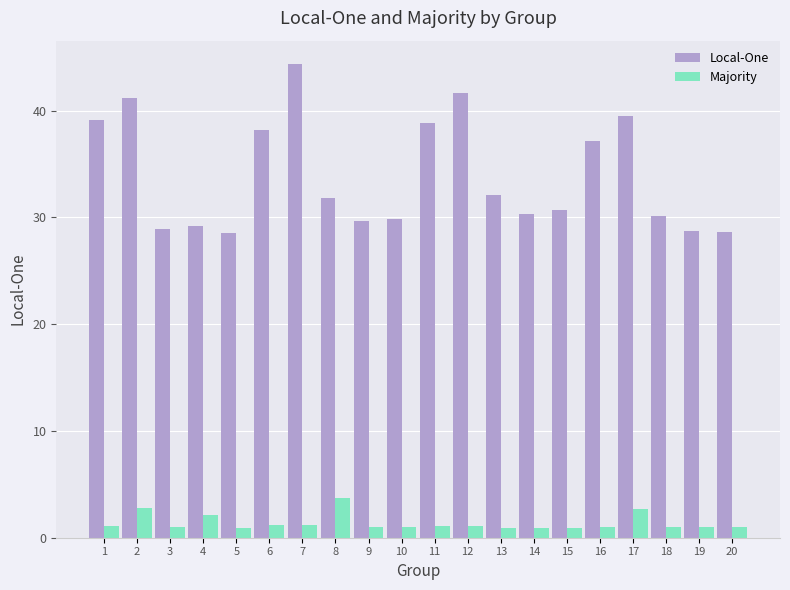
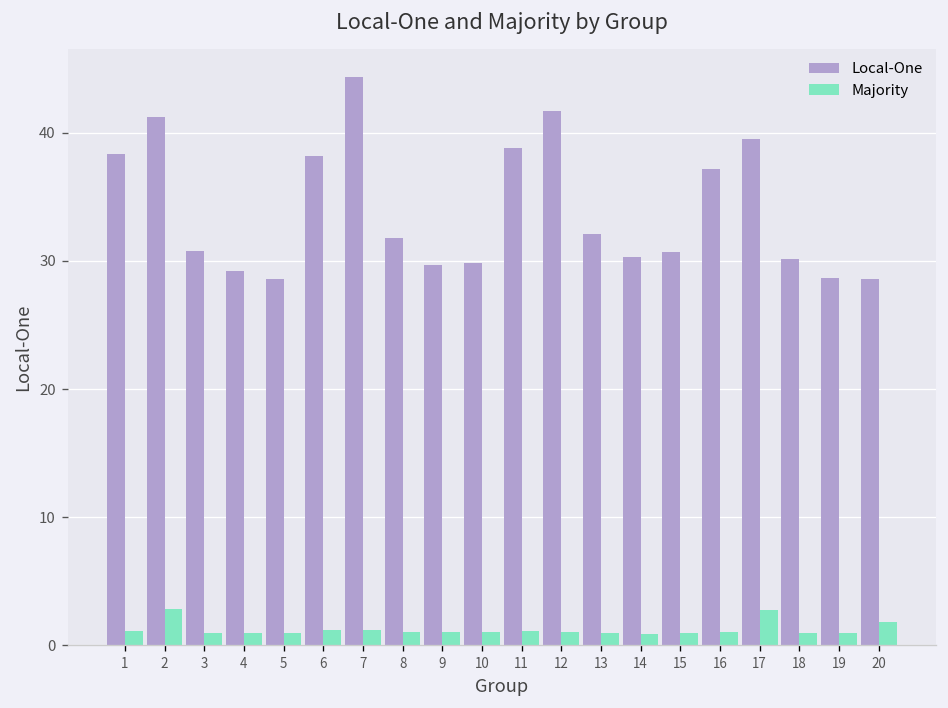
  {
    "Local-One": {
-     "1": 39.1,
+     "1": 38.4,
      "2": 41.2,
-     "3": 28.9,
+     "3": 30.8,
      "4": 29.2,
      "5": 28.6,
      "6": 38.2,
      "7": 44.3,
      "8": 31.8,
      "9": 29.7,
      "10": 29.9,
      "11": 38.8,
      "12": 41.7,
      "13": 32.1,
      "14": 30.3,
      "15": 30.7,
      "16": 37.2,
      "17": 39.5,
      "18": 30.1,
      "19": 28.7,
      "20": 28.6
    },
    "Majority": {
      "1": 1.1,
      "2": 2.8,
      "3": 1.0,
-     "4": 2.2,
+     "4": 0.9,
      "5": 1.0,
      "6": 1.2,
      "7": 1.2,
-     "8": 3.7,
+     "8": 1.0,
      "9": 1.0,
      "10": 1.0,
      "11": 1.1,
      "12": 1.1,
      "13": 0.9,
      "14": 0.9,
      "15": 0.9,
      "16": 1.0,
      "17": 2.7,
      "18": 1.0,
      "19": 1.0,
-     "20": 1.0
+     "20": 1.8
    }
  }
